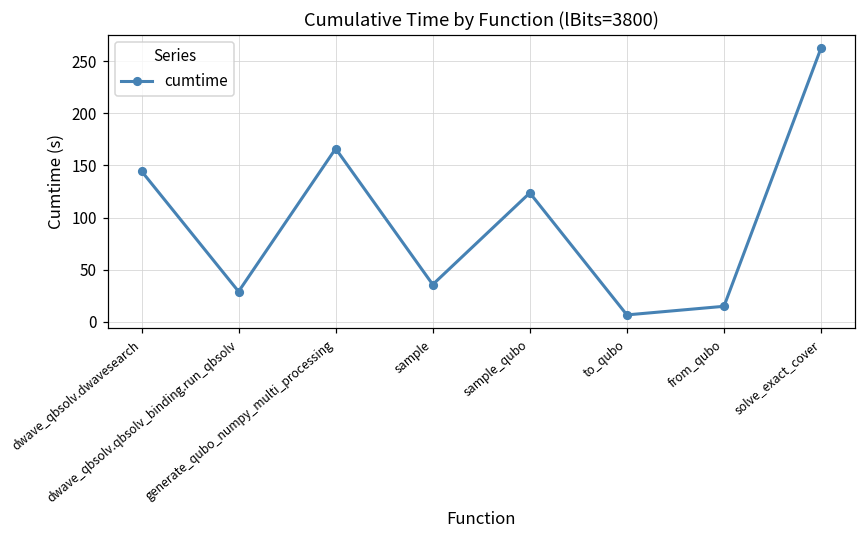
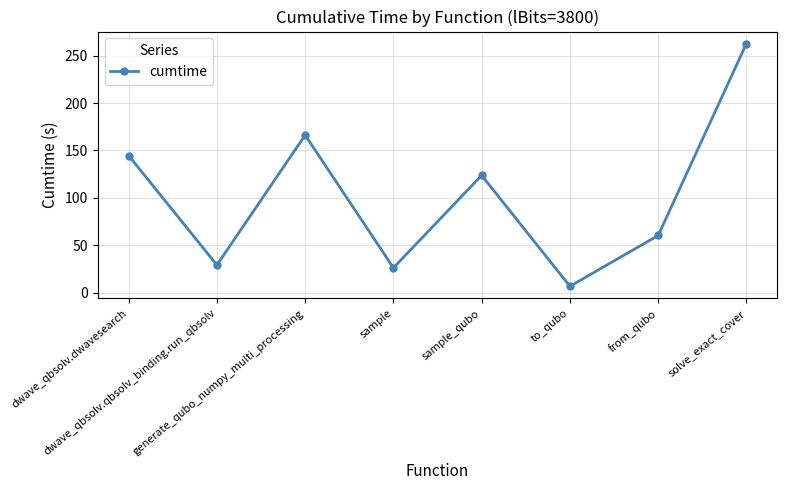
  {
    "dwave_qbsolv.dwavesearch": 140,
    "dwave_qbsolv.qbsolv_binding.run_qbsolv": 30,
    "generate_qubo_numpy_multi_processing": 170,
-   "sample": 40,
+   "sample": 30,
    "sample_qubo": 120,
    "to_qubo": 10,
-   "from_qubo": 10,
+   "from_qubo": 60,
    "solve_exact_cover": 260
  }
